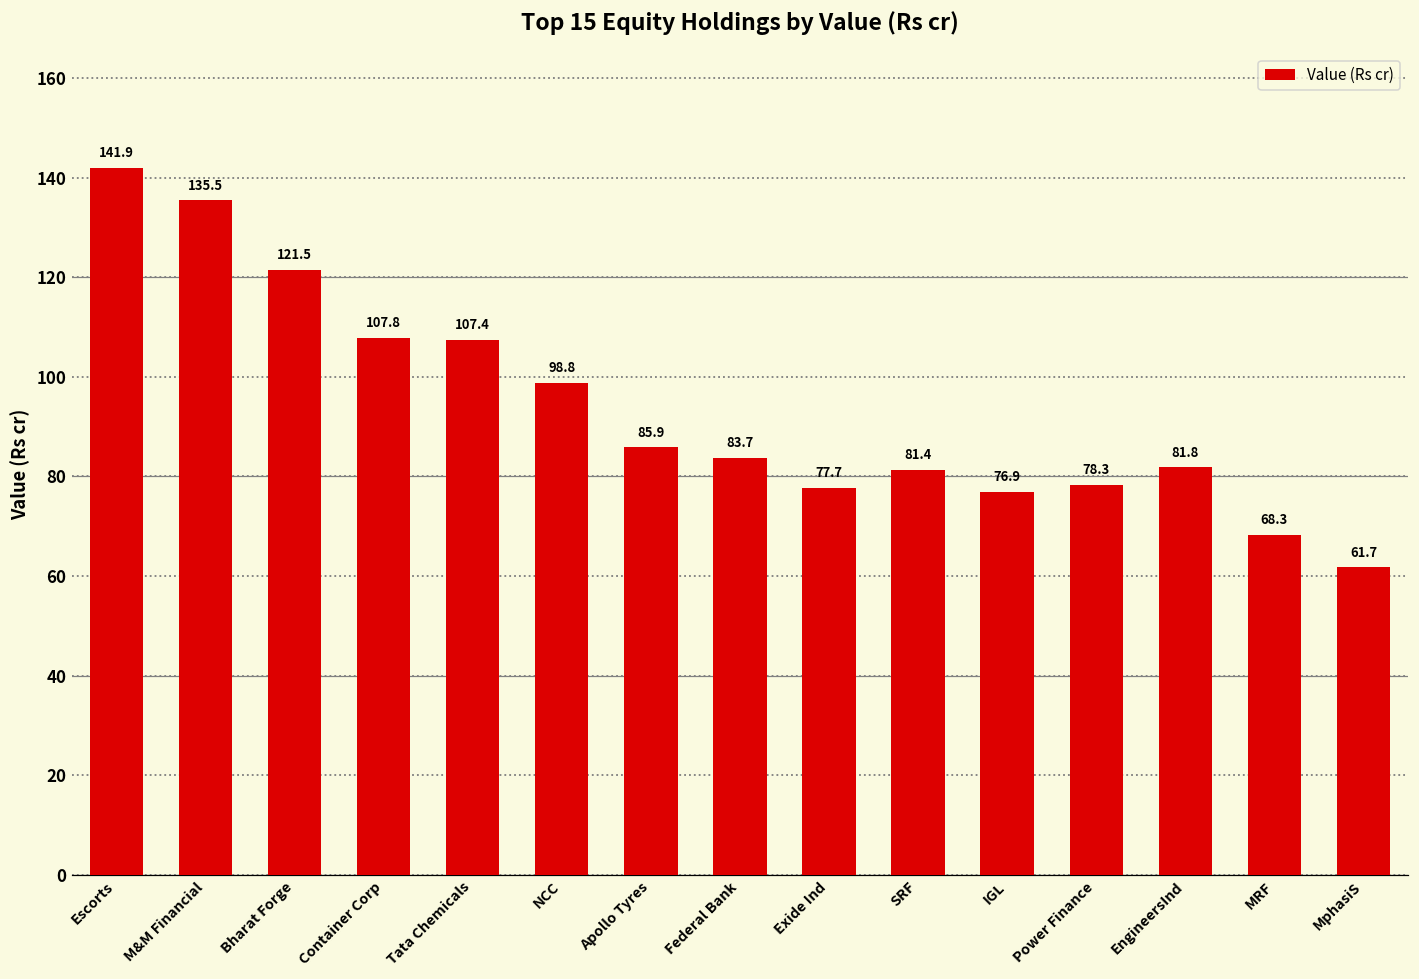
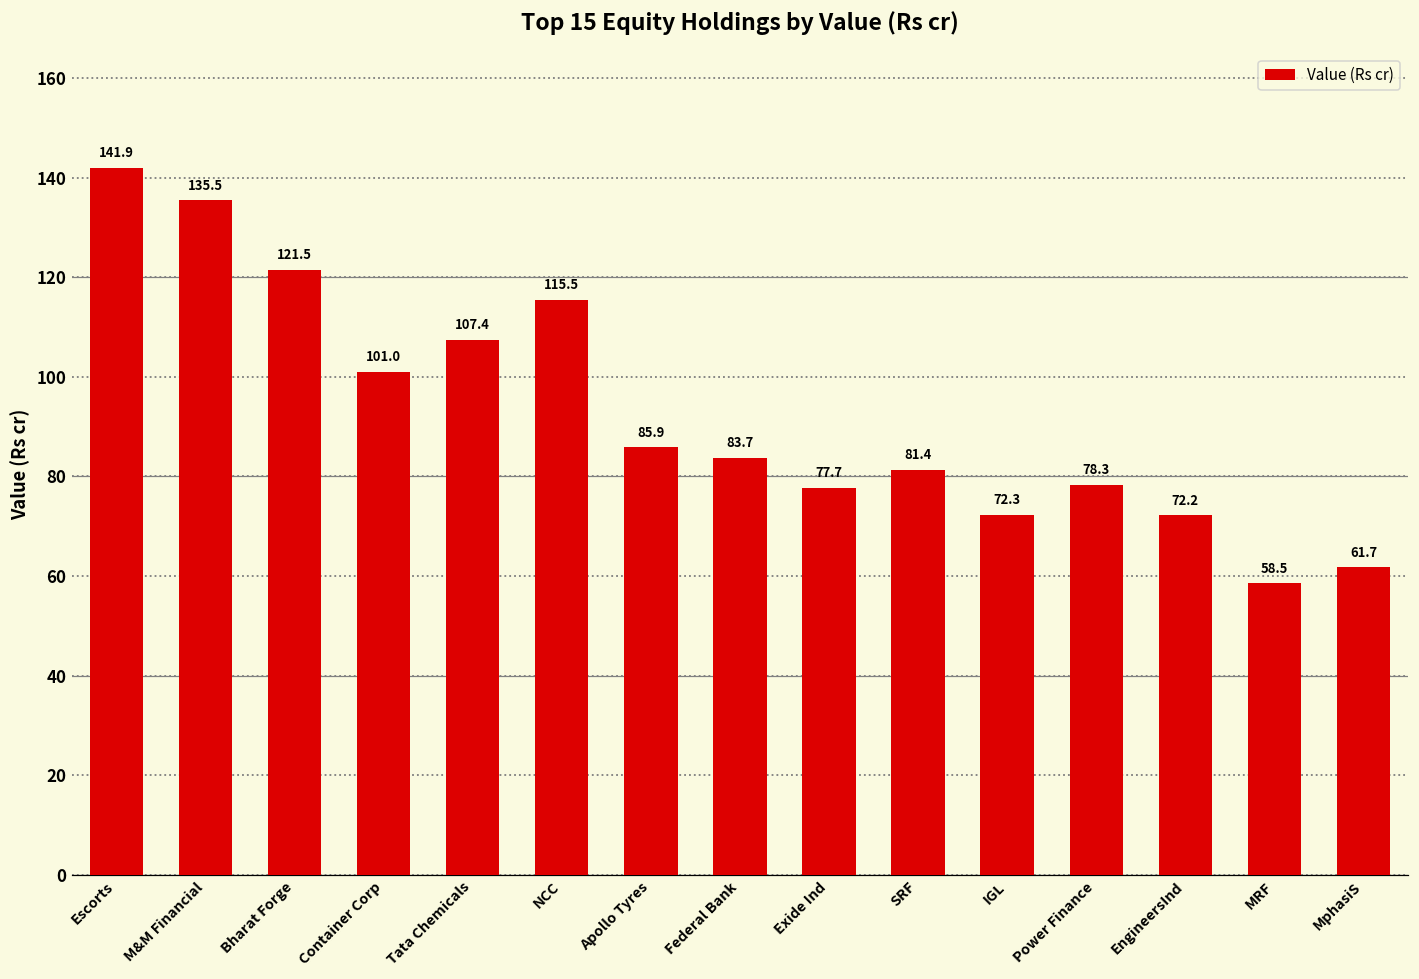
  {
    "Escorts": 141.9,
    "M&M Financial": 135.5,
    "Bharat Forge": 121.5,
-   "Container Corp": 107.8,
+   "Container Corp": 101.0,
    "Tata Chemicals": 107.4,
-   "NCC": 98.8,
+   "NCC": 115.5,
    "Apollo Tyres": 85.9,
    "Federal Bank": 83.7,
    "Exide Ind": 77.7,
    "SRF": 81.4,
-   "IGL": 76.9,
+   "IGL": 72.3,
    "Power Finance": 78.3,
-   "EngineersInd": 81.8,
-   "MRF": 68.3,
+   "EngineersInd": 72.2,
+   "MRF": 58.5,
    "MphasiS": 61.7
  }
